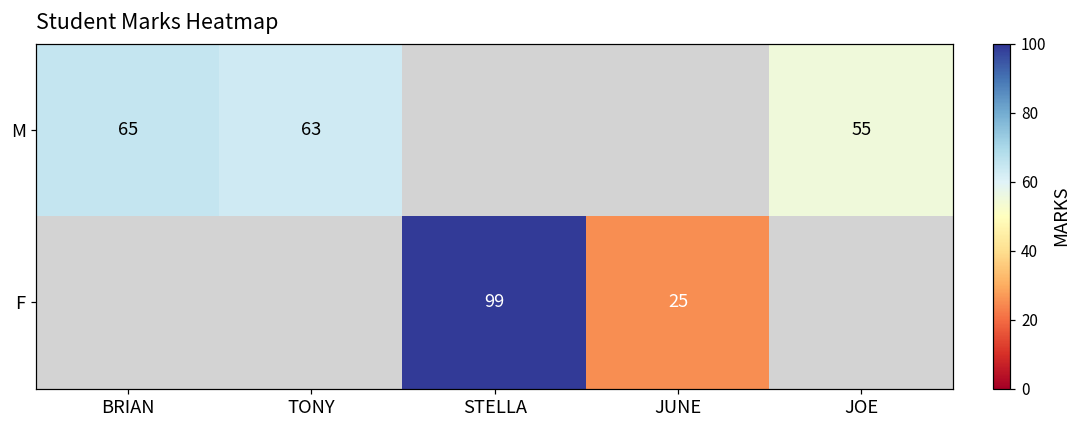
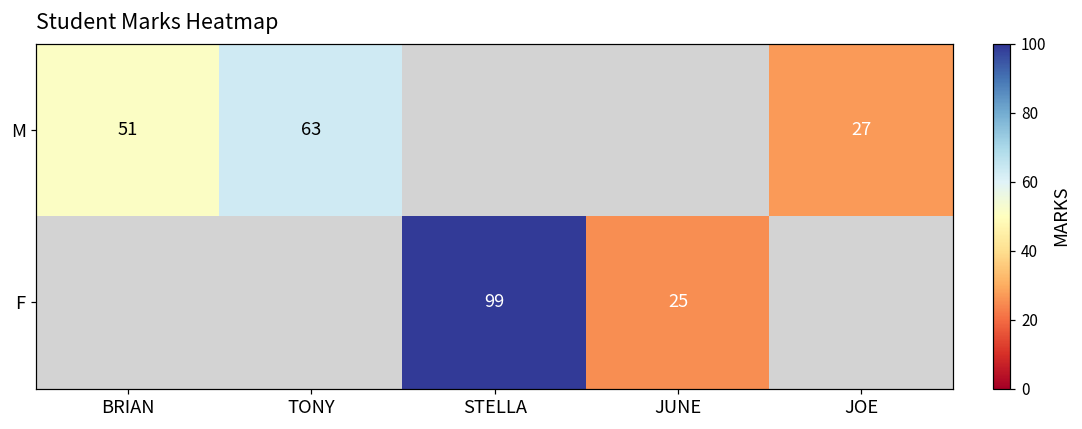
  {
    "M": {
-     "BRIAN": 65,
+     "BRIAN": 51,
      "TONY": 63,
-     "JOE": 55
+     "JOE": 27
    },
    "F": {
      "STELLA": 99,
      "JUNE": 25
    }
  }
